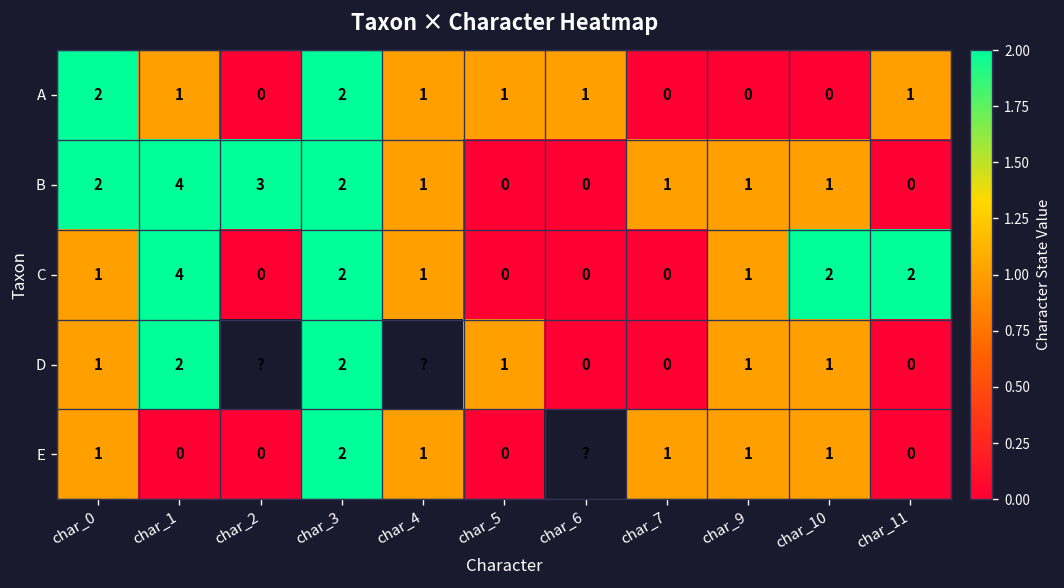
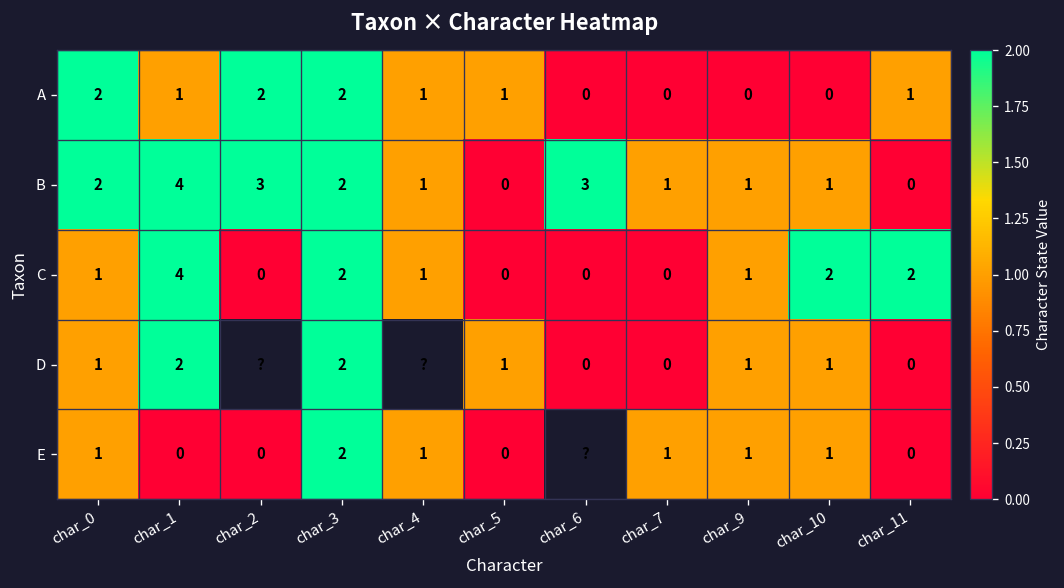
  {
    "A": {
      "char_0": 2,
      "char_1": 1,
-     "char_2": 0,
+     "char_2": 2,
      "char_3": 2,
      "char_4": 1,
      "char_5": 1,
-     "char_6": 1,
+     "char_6": 0,
      "char_7": 0,
      "char_9": 0,
      "char_10": 0,
      "char_11": 1
    },
    "B": {
      "char_0": 2,
      "char_1": 4,
      "char_2": 3,
      "char_3": 2,
      "char_4": 1,
      "char_5": 0,
-     "char_6": 0,
+     "char_6": 3,
      "char_7": 1,
      "char_9": 1,
      "char_10": 1,
      "char_11": 0
    },
    "C": {
      "char_0": 1,
      "char_1": 4,
      "char_2": 0,
      "char_3": 2,
      "char_4": 1,
      "char_5": 0,
      "char_6": 0,
      "char_7": 0,
      "char_9": 1,
      "char_10": 2,
      "char_11": 2
    },
    "D": {
      "char_0": 1,
      "char_1": 2,
      "char_3": 2,
      "char_5": 1,
      "char_6": 0,
      "char_7": 0,
      "char_9": 1,
      "char_10": 1,
      "char_11": 0
    },
    "E": {
      "char_0": 1,
      "char_1": 0,
      "char_2": 0,
      "char_3": 2,
      "char_4": 1,
      "char_5": 0,
      "char_7": 1,
      "char_9": 1,
      "char_10": 1,
      "char_11": 0
    }
  }
